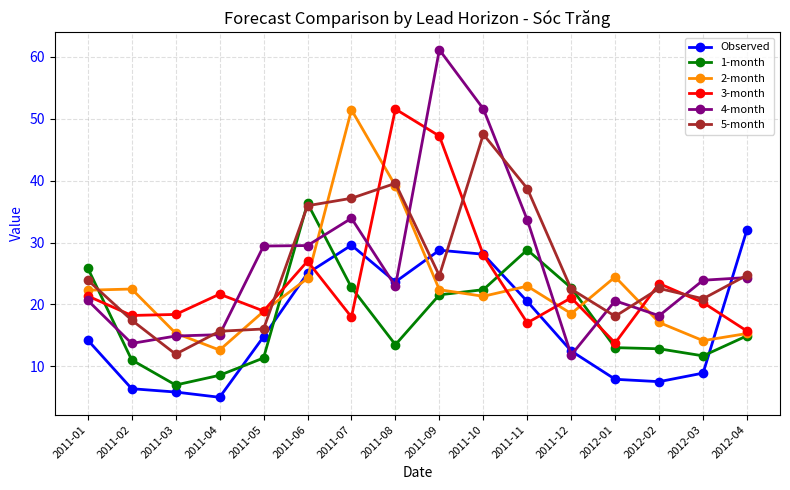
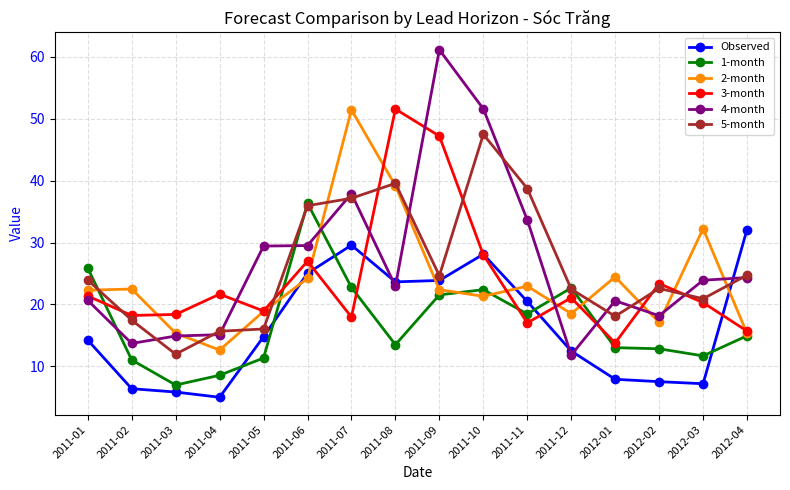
  {
    "Observed": {
      "2011-01": 14,
      "2011-02": 6,
      "2011-03": 6,
      "2011-04": 5,
      "2011-05": 15,
      "2011-06": 25,
      "2011-07": 30,
      "2011-08": 24,
-     "2011-09": 29,
+     "2011-09": 24,
      "2011-11": 20,
      "2011-12": 12,
      "2012-01": 8,
      "2012-02": 8,
-     "2012-03": 9,
+     "2012-03": 7,
      "2012-04": 32
    },
    "1-month": {
      "2011-01": 26,
      "2011-02": 11,
      "2011-03": 7,
      "2011-04": 9,
      "2011-05": 11,
      "2011-07": 23,
      "2011-08": 13,
      "2011-09": 22,
      "2011-10": 22,
-     "2011-11": 29,
+     "2011-11": 18,
      "2012-01": 13,
      "2012-02": 13,
      "2012-03": 12
    },
    "2-month": {
      "2011-01": 22,
      "2011-02": 22,
      "2011-03": 15,
      "2011-04": 13,
      "2011-06": 24,
      "2011-07": 51,
      "2011-09": 22,
      "2011-10": 21,
      "2011-11": 23,
      "2011-12": 19,
      "2012-01": 24,
      "2012-02": 17,
-     "2012-03": 14
+     "2012-03": 32
    },
    "3-month": {
      "2011-01": 21,
      "2011-02": 18,
      "2011-03": 18,
      "2011-04": 22,
      "2011-06": 27,
      "2011-07": 18,
      "2011-08": 52,
      "2011-09": 47,
      "2011-11": 17,
      "2011-12": 21,
      "2012-01": 14,
      "2012-02": 23,
      "2012-03": 20
    },
    "4-month": {
      "2011-01": 21,
      "2011-02": 14,
      "2011-03": 15,
      "2011-04": 15,
      "2011-05": 29,
      "2011-06": 30,
-     "2011-07": 34,
+     "2011-07": 38,
      "2011-08": 23,
      "2011-09": 61,
      "2011-10": 52,
      "2011-11": 34,
      "2011-12": 12,
      "2012-01": 21,
      "2012-02": 18,
      "2012-03": 24
    },
    "5-month": {
      "2011-01": 24,
      "2011-02": 17,
      "2011-03": 12,
      "2011-04": 16,
      "2011-05": 16,
      "2011-07": 37,
      "2011-09": 25,
      "2011-10": 47,
      "2011-11": 39,
      "2012-01": 18,
      "2012-02": 23,
      "2012-03": 21
    }
  }
